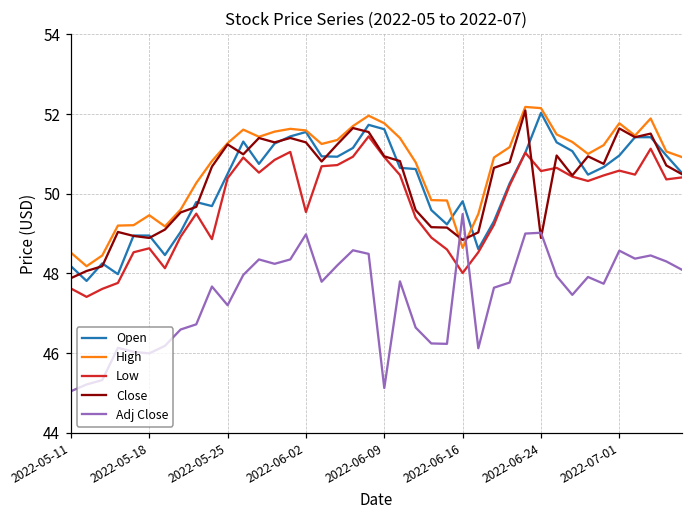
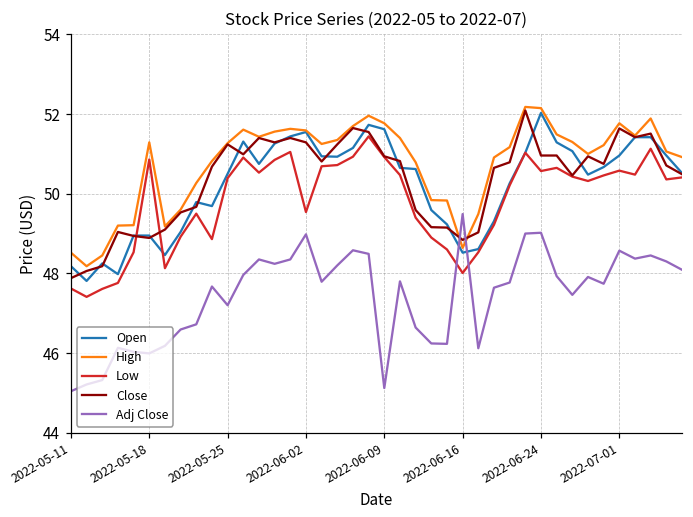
  {
    "Open": {
      "2022-05-11": 48.2,
      "2022-05-25": 50.5,
      "2022-06-09": 51.6,
-     "2022-06-16": 49.8,
+     "2022-06-16": 48.5,
      "2022-06-24": 52.0,
      "2022-07-01": 51.0
    },
    "High": {
      "2022-05-11": 48.5,
-     "2022-05-18": 49.5,
+     "2022-05-18": 51.3,
      "2022-06-09": 51.8,
      "2022-06-16": 48.6,
      "2022-06-24": 52.2,
      "2022-07-01": 51.8
    },
    "Low": {
      "2022-05-11": 47.6,
-     "2022-05-18": 48.6,
+     "2022-05-18": 50.9,
      "2022-05-25": 50.4,
      "2022-06-02": 49.5,
      "2022-06-16": 48.0,
      "2022-06-24": 50.6,
      "2022-07-01": 50.6
    },
    "Close": {
      "2022-05-11": 47.9,
      "2022-06-02": 51.3,
      "2022-06-16": 48.8,
-     "2022-06-24": 48.9,
+     "2022-06-24": 51.0,
      "2022-07-01": 51.6
    },
    "Adj Close": {
      "2022-05-11": 45.0,
      "2022-05-25": 47.2,
      "2022-06-02": 49.0,
      "2022-06-09": 45.1,
      "2022-06-16": 49.5,
      "2022-06-24": 49.0,
      "2022-07-01": 48.6
    }
  }
